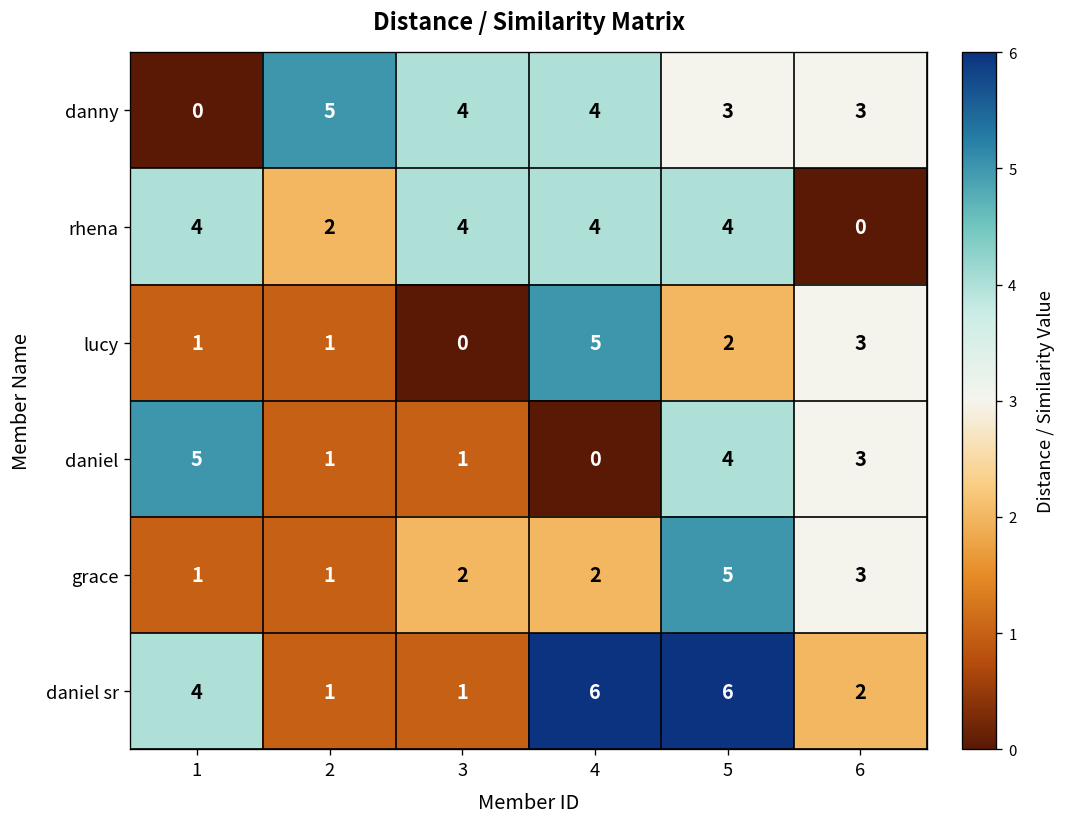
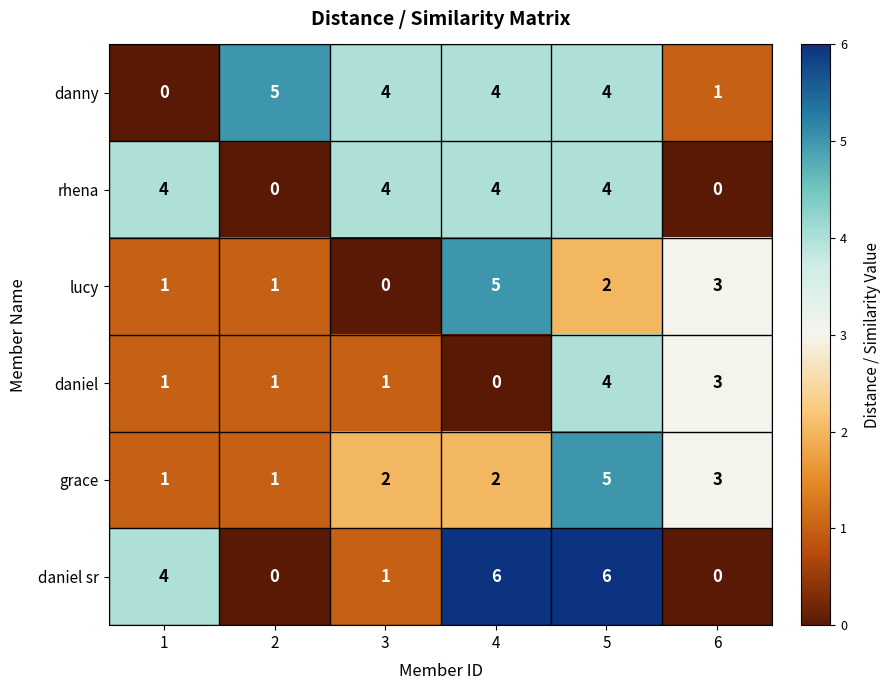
  {
    "danny": {
      "1": 0,
      "2": 5,
      "3": 4,
      "4": 4,
-     "5": 3,
-     "6": 3
+     "5": 4,
+     "6": 1
    },
    "rhena": {
      "1": 4,
-     "2": 2,
+     "2": 0,
      "3": 4,
      "4": 4,
      "5": 4,
      "6": 0
    },
    "lucy": {
      "1": 1,
      "2": 1,
      "3": 0,
      "4": 5,
      "5": 2,
      "6": 3
    },
    "daniel": {
-     "1": 5,
+     "1": 1,
      "2": 1,
      "3": 1,
      "4": 0,
      "5": 4,
      "6": 3
    },
    "grace": {
      "1": 1,
      "2": 1,
      "3": 2,
      "4": 2,
      "5": 5,
      "6": 3
    },
    "daniel sr": {
      "1": 4,
-     "2": 1,
+     "2": 0,
      "3": 1,
      "4": 6,
      "5": 6,
-     "6": 2
+     "6": 0
    }
  }
